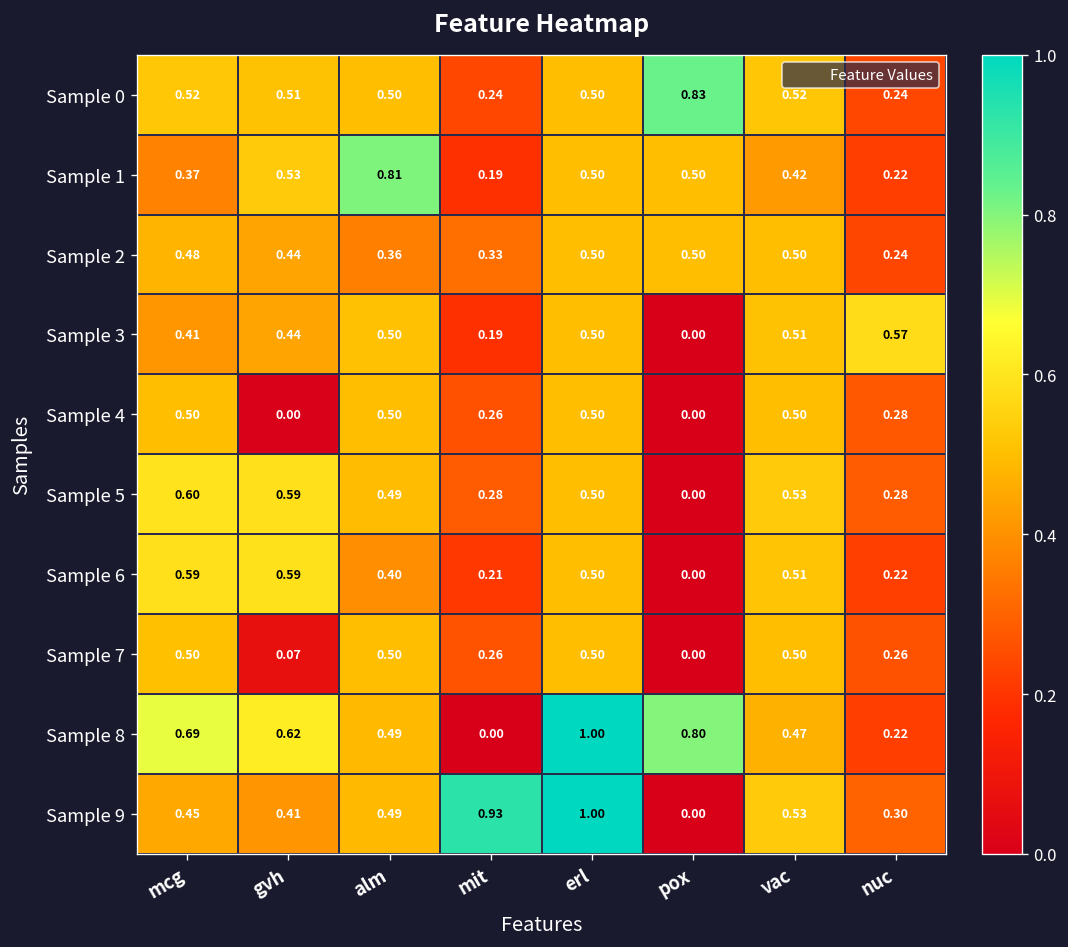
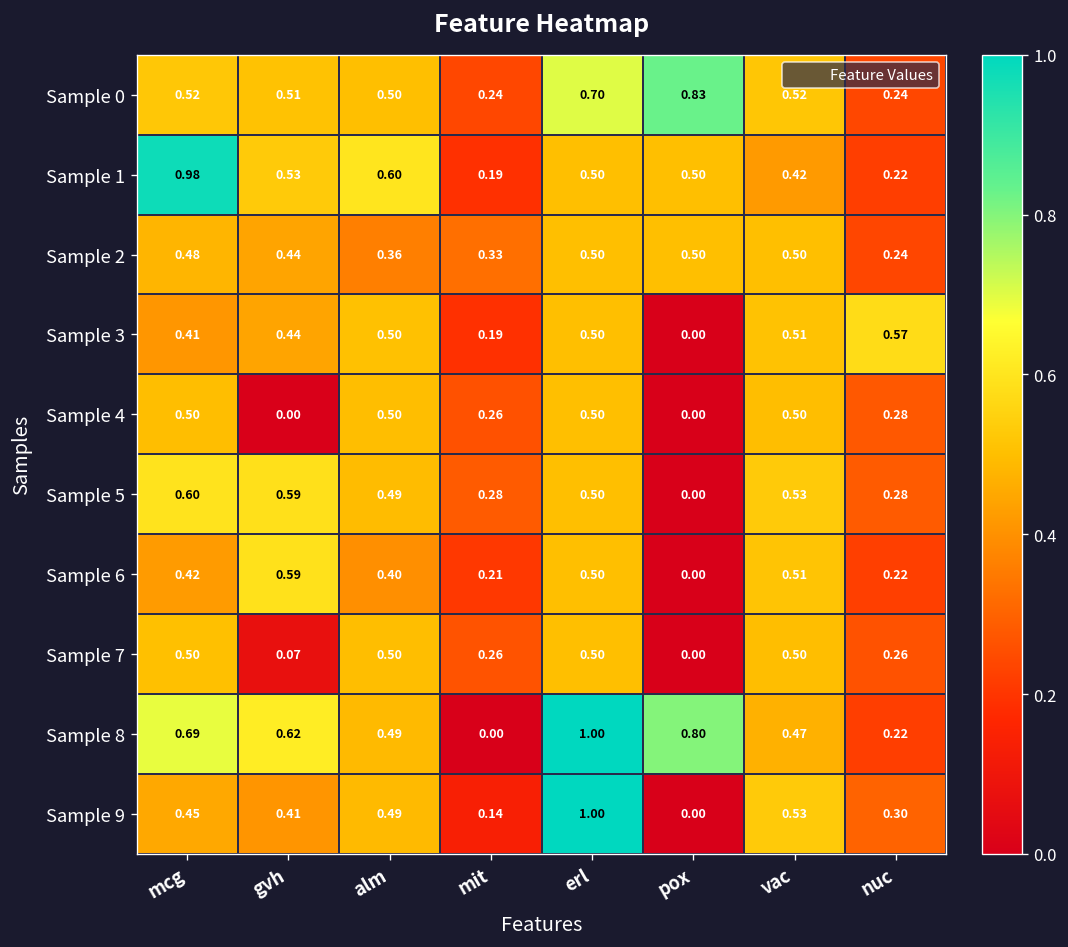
  {
    "Sample 0": {
      "mcg": 0.52,
      "gvh": 0.51,
      "alm": 0.50,
      "mit": 0.24,
-     "erl": 0.50,
+     "erl": 0.70,
      "pox": 0.83
    },
    "Sample 1": {
-     "mcg": 0.37,
+     "mcg": 0.98,
      "gvh": 0.53,
-     "alm": 0.81,
+     "alm": 0.60,
      "mit": 0.19,
      "erl": 0.50,
      "pox": 0.50,
      "vac": 0.42,
      "nuc": 0.22
    },
    "Sample 2": {
      "mcg": 0.48,
      "gvh": 0.44,
      "alm": 0.36,
      "mit": 0.33,
      "erl": 0.50,
      "pox": 0.50,
      "vac": 0.50,
      "nuc": 0.24
    },
    "Sample 3": {
      "mcg": 0.41,
      "gvh": 0.44,
      "alm": 0.50,
      "mit": 0.19,
      "erl": 0.50,
      "pox": 0.00,
      "vac": 0.51,
      "nuc": 0.57
    },
    "Sample 4": {
      "mcg": 0.50,
      "gvh": 0.00,
      "alm": 0.50,
      "mit": 0.26,
      "erl": 0.50,
      "pox": 0.00,
      "vac": 0.50,
      "nuc": 0.28
    },
    "Sample 5": {
      "mcg": 0.60,
      "gvh": 0.59,
      "alm": 0.49,
      "mit": 0.28,
      "erl": 0.50,
      "pox": 0.00,
      "vac": 0.53,
      "nuc": 0.28
    },
    "Sample 6": {
-     "mcg": 0.59,
+     "mcg": 0.42,
      "gvh": 0.59,
      "alm": 0.40,
      "mit": 0.21,
      "erl": 0.50,
      "pox": 0.00,
      "vac": 0.51,
      "nuc": 0.22
    },
    "Sample 7": {
      "mcg": 0.50,
      "gvh": 0.07,
      "alm": 0.50,
      "mit": 0.26,
      "erl": 0.50,
      "pox": 0.00,
      "vac": 0.50,
      "nuc": 0.26
    },
    "Sample 8": {
      "mcg": 0.69,
      "gvh": 0.62,
      "alm": 0.49,
      "mit": 0.00,
      "erl": 1.00,
      "pox": 0.80,
      "vac": 0.47,
      "nuc": 0.22
    },
    "Sample 9": {
      "mcg": 0.45,
      "gvh": 0.41,
      "alm": 0.49,
-     "mit": 0.93,
+     "mit": 0.14,
      "erl": 1.00,
      "pox": 0.00,
      "vac": 0.53,
      "nuc": 0.30
    }
  }
